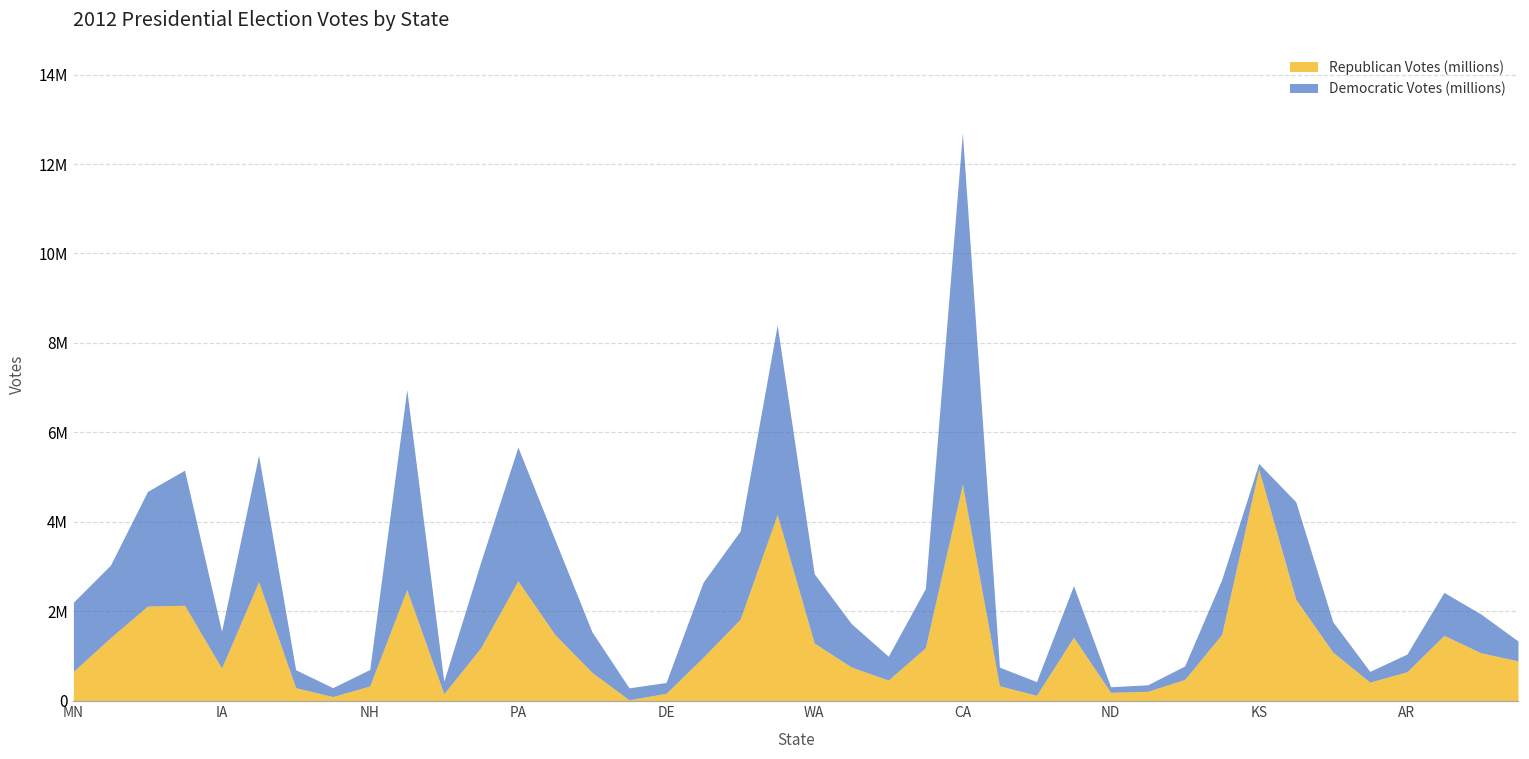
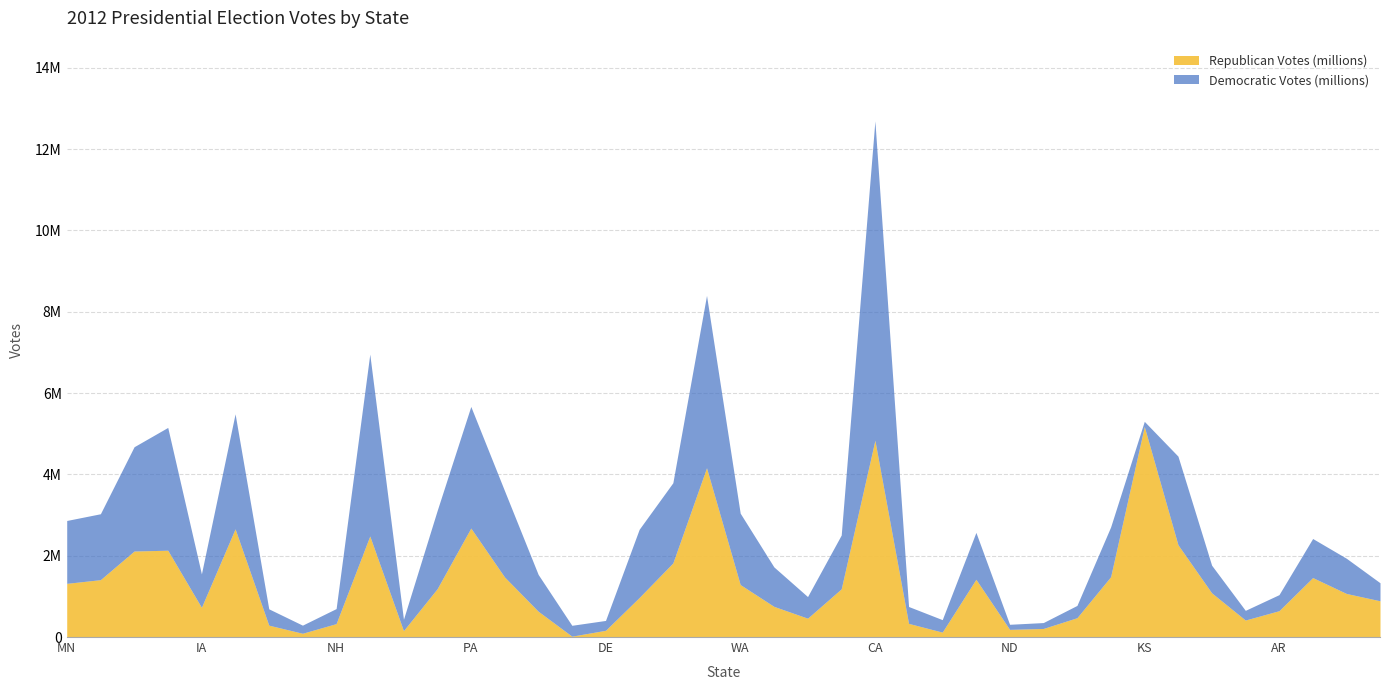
  {
    "Republican Votes (millions)": {
-     "MN": 700000,
+     "MN": 1300000,
      "IA": 700000,
      "NH": 300000,
      "PA": 2700000,
      "DE": 200000,
      "WA": 1300000,
      "CA": 4800000,
      "ND": 200000,
      "KS": 5200000,
      "AR": 600000
    },
    "Democratic Votes (millions)": {
      "MN": 1500000,
      "IA": 800000,
      "NH": 400000,
      "PA": 3000000,
      "DE": 200000,
-     "WA": 1500000,
+     "WA": 1800000,
      "CA": 7900000,
      "ND": 100000,
      "KS": 100000,
      "AR": 400000
    }
  }
